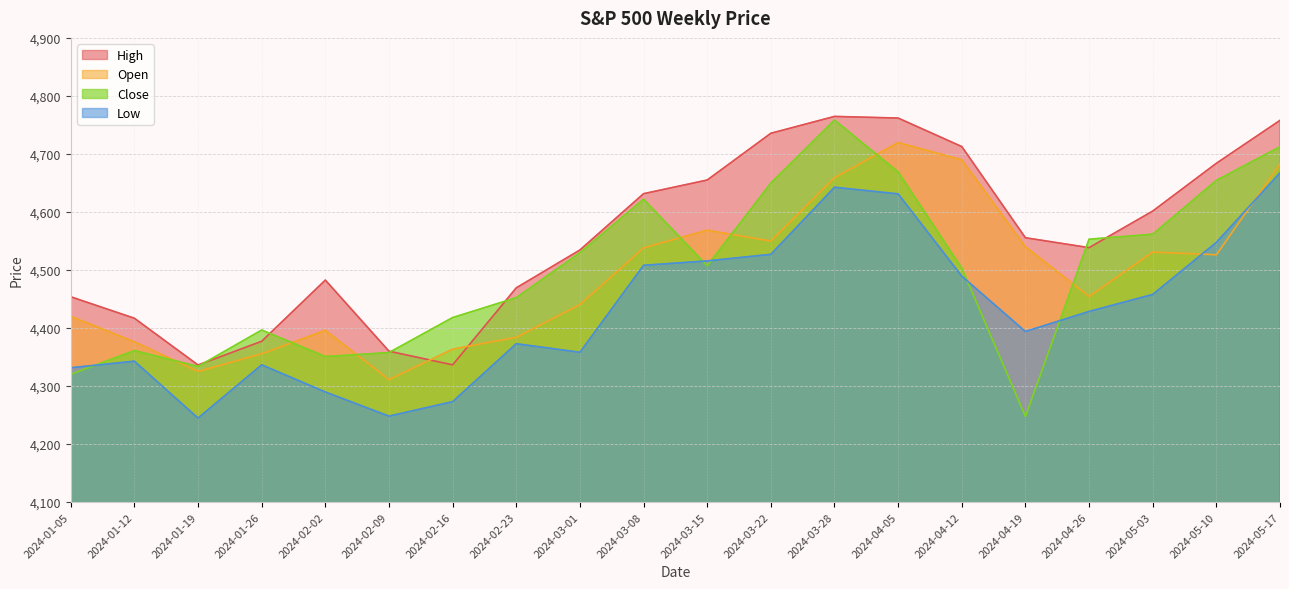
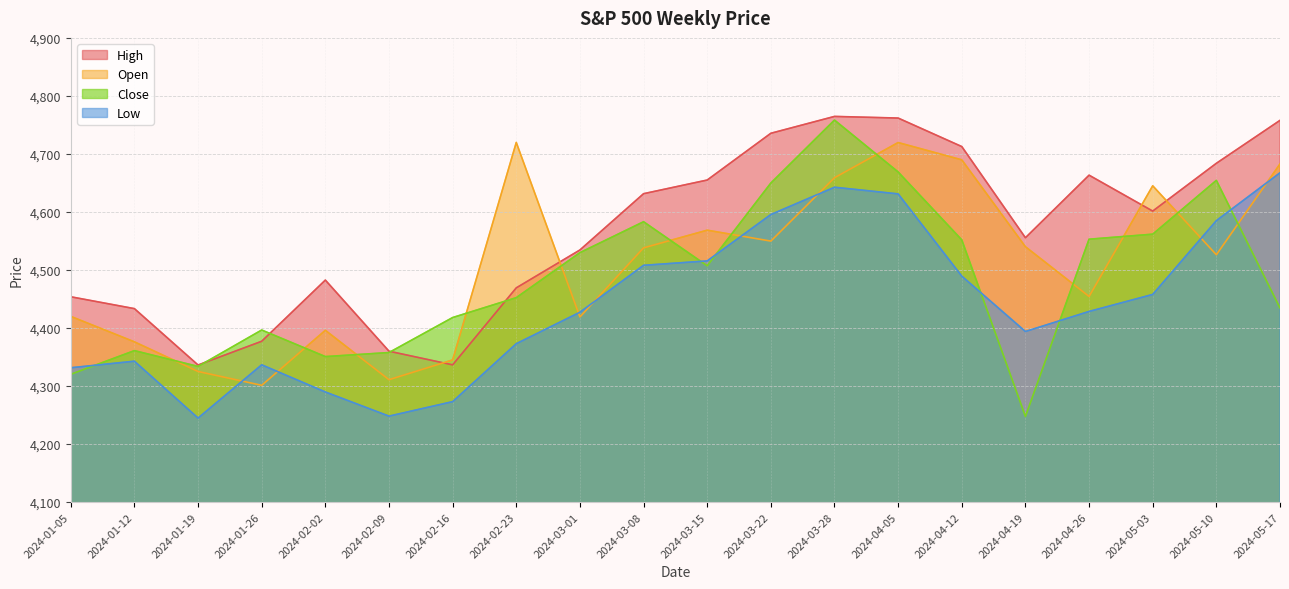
  {
    "High": {
      "2024-01-05": "4,450",
-     "2024-01-12": "4,420",
+     "2024-01-12": "4,430",
      "2024-01-26": "4,380",
      "2024-02-02": "4,480",
      "2024-02-16": "4,340",
      "2024-02-23": "4,470",
      "2024-03-01": "4,530",
      "2024-03-08": "4,630",
      "2024-03-15": "4,650",
      "2024-03-22": "4,740",
      "2024-03-28": "4,760",
      "2024-04-05": "4,760",
      "2024-04-12": "4,710",
      "2024-04-19": "4,560",
-     "2024-04-26": "4,540",
+     "2024-04-26": "4,660",
      "2024-05-03": "4,600",
      "2024-05-10": "4,680",
      "2024-05-17": "4,760"
    },
    "Open": {
      "2024-01-05": "4,420",
      "2024-01-12": "4,380",
      "2024-01-19": "4,320",
-     "2024-01-26": "4,360",
+     "2024-01-26": "4,300",
      "2024-02-02": "4,400",
      "2024-02-09": "4,310",
-     "2024-02-16": "4,360",
-     "2024-02-23": "4,380",
-     "2024-03-01": "4,440",
+     "2024-02-16": "4,340",
+     "2024-02-23": "4,720",
+     "2024-03-01": "4,420",
      "2024-03-08": "4,540",
      "2024-03-15": "4,570",
      "2024-03-22": "4,550",
      "2024-03-28": "4,660",
      "2024-04-05": "4,720",
      "2024-04-12": "4,690",
      "2024-04-19": "4,540",
      "2024-04-26": "4,450",
-     "2024-05-03": "4,530",
+     "2024-05-03": "4,650",
      "2024-05-10": "4,530",
      "2024-05-17": "4,680"
    },
    "Close": {
      "2024-01-05": "4,320",
      "2024-01-12": "4,360",
      "2024-01-26": "4,400",
      "2024-02-02": "4,350",
      "2024-02-16": "4,420",
      "2024-02-23": "4,450",
      "2024-03-01": "4,530",
-     "2024-03-08": "4,620",
+     "2024-03-08": "4,580",
      "2024-03-15": "4,510",
      "2024-03-22": "4,650",
      "2024-03-28": "4,760",
      "2024-04-05": "4,670",
-     "2024-04-12": "4,500",
+     "2024-04-12": "4,550",
      "2024-04-19": "4,250",
      "2024-04-26": "4,550",
      "2024-05-03": "4,560",
      "2024-05-10": "4,650",
-     "2024-05-17": "4,710"
+     "2024-05-17": "4,430"
    },
    "Low": {
      "2024-01-05": "4,330",
      "2024-01-12": "4,340",
      "2024-01-19": "4,240",
      "2024-01-26": "4,340",
      "2024-02-02": "4,290",
      "2024-02-09": "4,250",
      "2024-02-16": "4,270",
      "2024-02-23": "4,370",
-     "2024-03-01": "4,360",
+     "2024-03-01": "4,430",
      "2024-03-08": "4,510",
      "2024-03-15": "4,520",
-     "2024-03-22": "4,530",
+     "2024-03-22": "4,600",
      "2024-03-28": "4,640",
      "2024-04-05": "4,630",
      "2024-04-12": "4,490",
      "2024-04-19": "4,390",
      "2024-04-26": "4,430",
      "2024-05-03": "4,460",
-     "2024-05-10": "4,550",
+     "2024-05-10": "4,580",
      "2024-05-17": "4,670"
    }
  }
